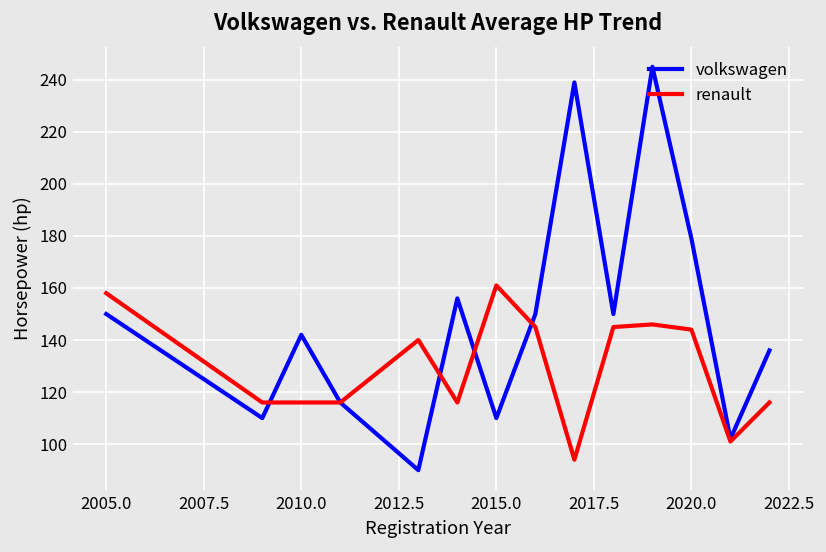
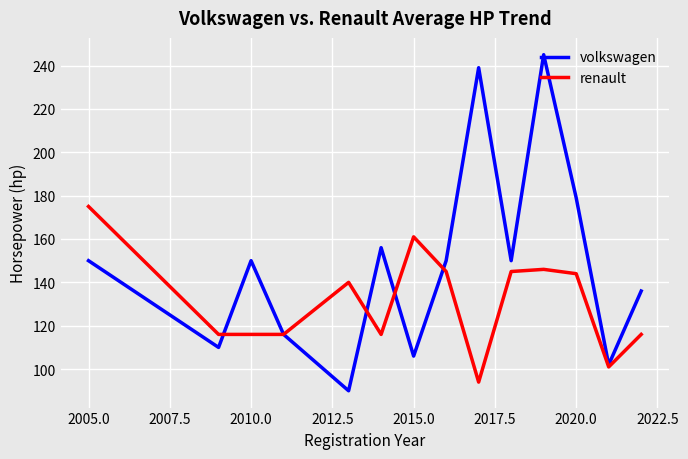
  {
    "volkswagen": {
      "2005.0": 150,
-     "2010.0": 142,
-     "2015.0": 110,
+     "2010.0": 150,
+     "2015.0": 106,
      "2020.0": 179
    },
    "renault": {
-     "2005.0": 158,
+     "2005.0": 175,
      "2010.0": 116,
      "2015.0": 161,
      "2020.0": 144
    }
  }
